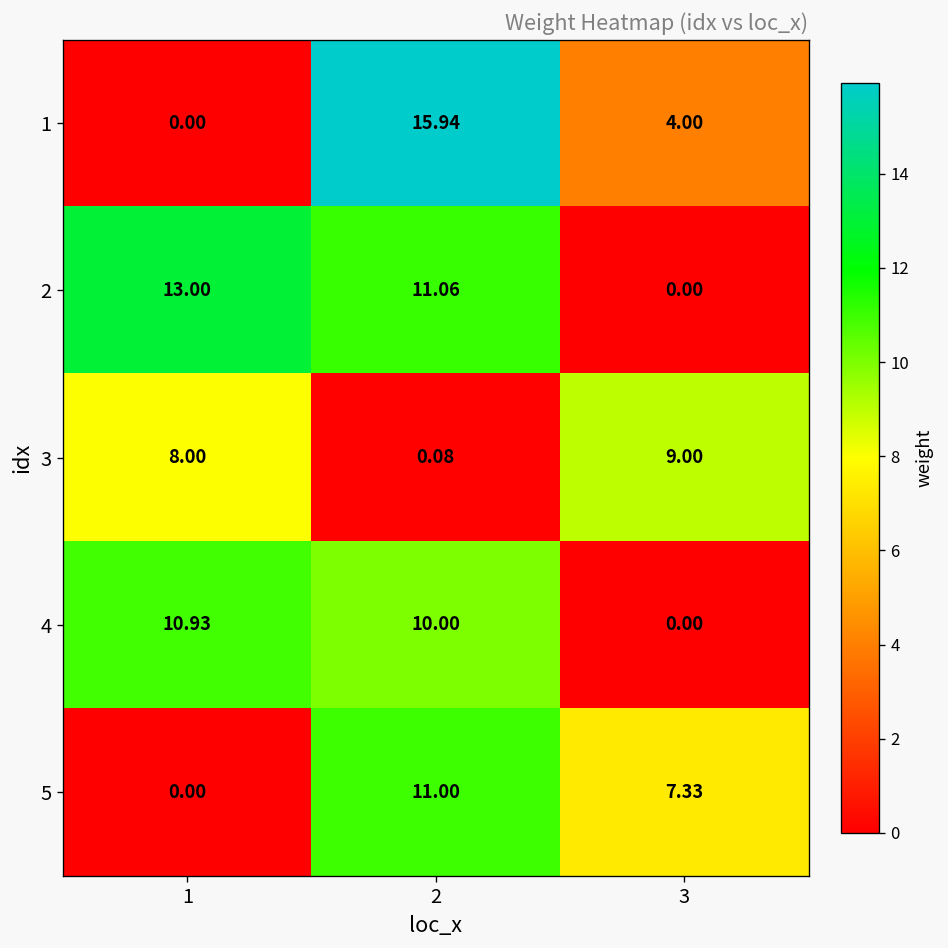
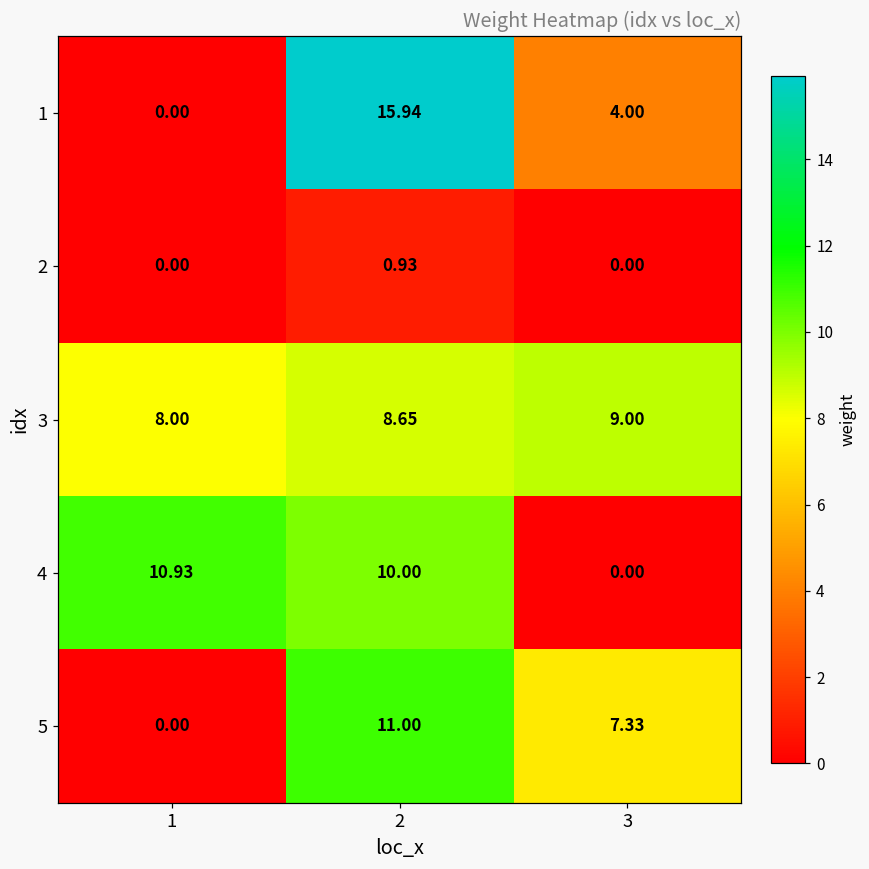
  {
    "1": {
      "1": 0.00,
      "2": 15.94,
      "3": 4.00
    },
    "2": {
-     "1": 13.00,
-     "2": 11.06,
+     "1": 0.00,
+     "2": 0.93,
      "3": 0.00
    },
    "3": {
      "1": 8.00,
-     "2": 0.08,
+     "2": 8.65,
      "3": 9.00
    },
    "4": {
      "1": 10.93,
      "2": 10.00,
      "3": 0.00
    },
    "5": {
      "1": 0.00,
      "2": 11.00,
      "3": 7.33
    }
  }
